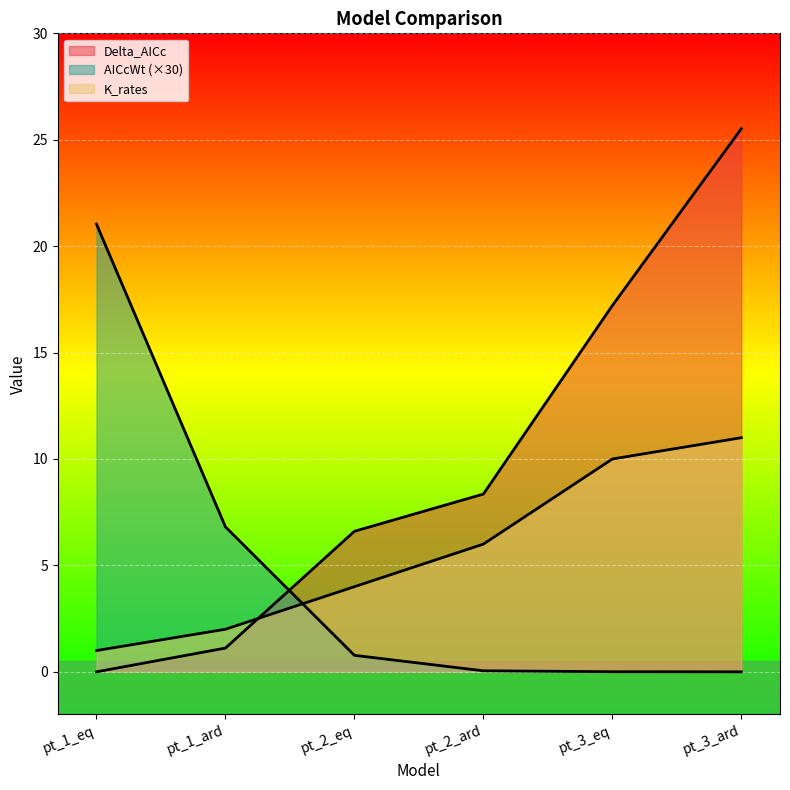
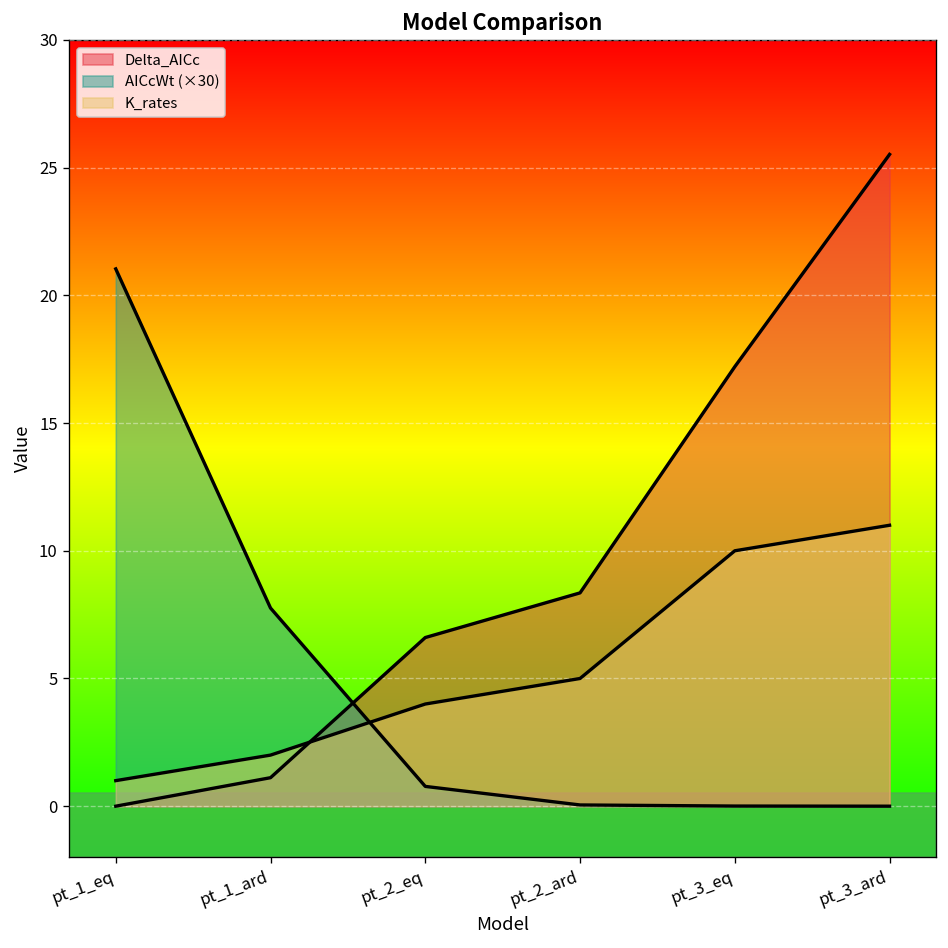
  {
    "Delta_AICc": {
      "pt_1_ard": 1.1,
      "pt_2_eq": 6.6,
      "pt_2_ard": 8.4,
      "pt_3_eq": 17.2,
      "pt_3_ard": 25.5
    },
    "AICcWt (×30)": {
      "pt_1_eq": 21.0,
-     "pt_1_ard": 6.8,
+     "pt_1_ard": 7.8,
      "pt_2_eq": 0.8
    },
    "K_rates": {
      "pt_1_eq": 1,
      "pt_1_ard": 2,
      "pt_2_eq": 4,
-     "pt_2_ard": 6,
+     "pt_2_ard": 5,
      "pt_3_eq": 10,
      "pt_3_ard": 11
    }
  }
